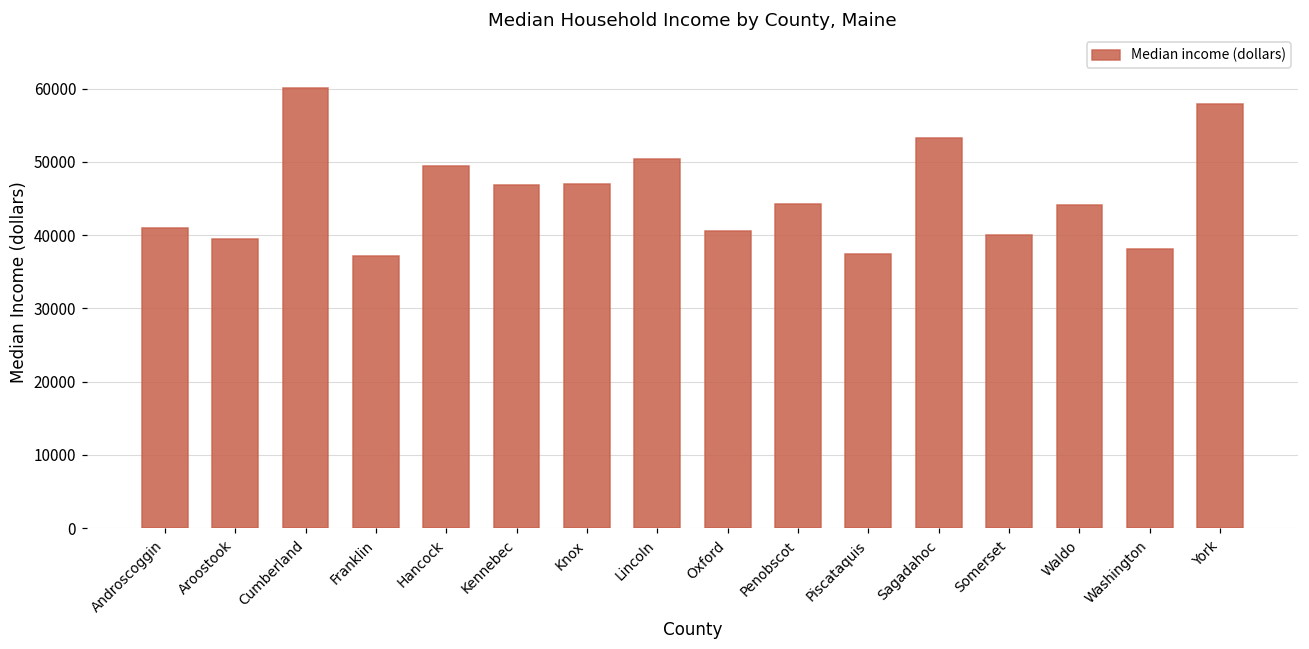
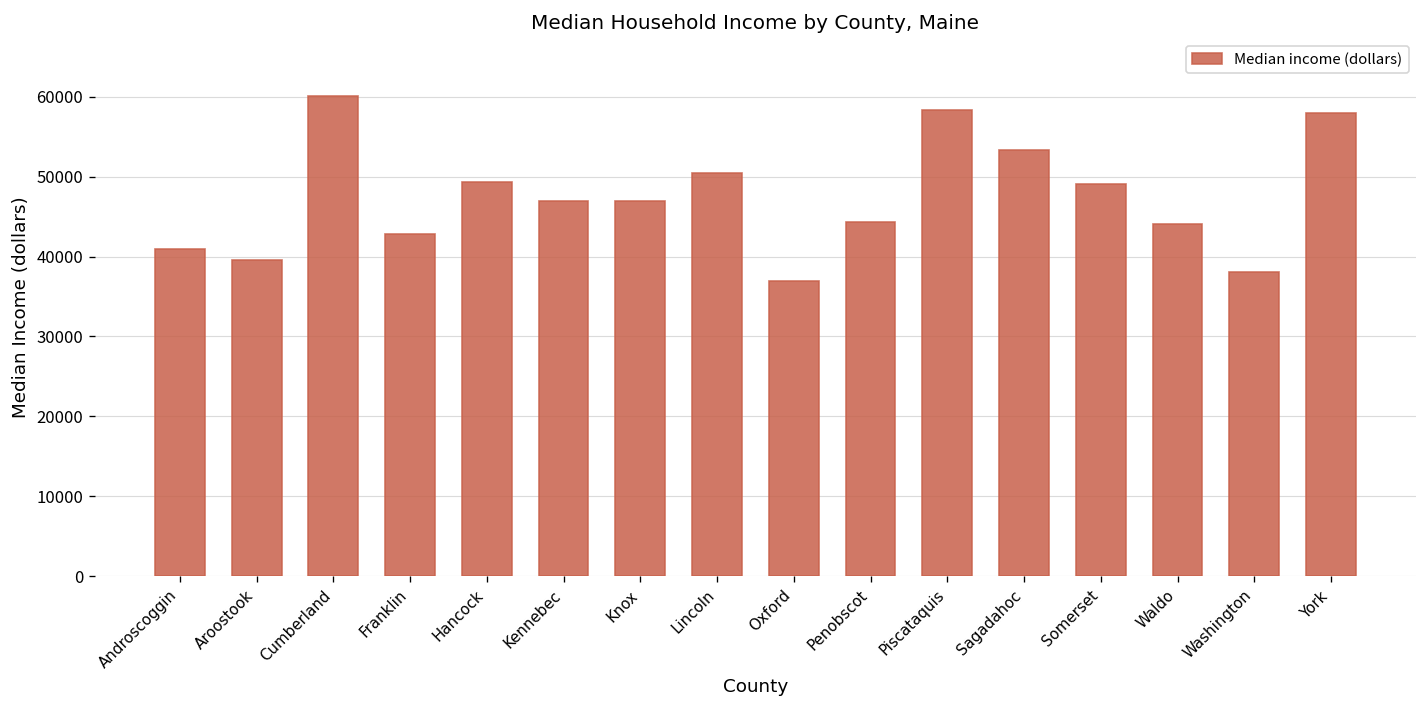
  {
    "Androscoggin": 41000,
    "Aroostook": 40000,
    "Cumberland": 60000,
-   "Franklin": 37000,
+   "Franklin": 43000,
    "Hancock": 49000,
    "Kennebec": 47000,
    "Knox": 47000,
    "Lincoln": 50000,
-   "Oxford": 41000,
+   "Oxford": 37000,
    "Penobscot": 44000,
-   "Piscataquis": 37000,
+   "Piscataquis": 58000,
    "Sagadahoc": 53000,
-   "Somerset": 40000,
+   "Somerset": 49000,
    "Waldo": 44000,
    "Washington": 38000,
    "York": 58000
  }
